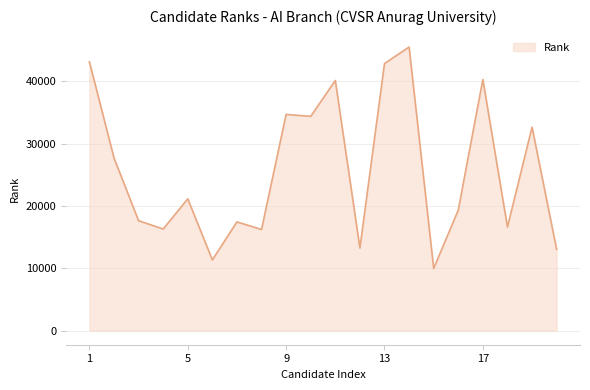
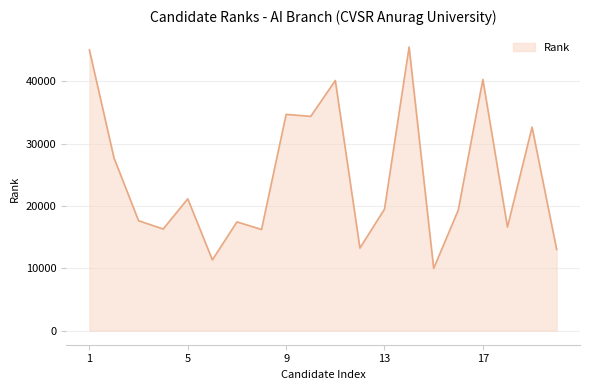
  {
-   "1": 43000,
+   "1": 45000,
    "5": 21000,
    "9": 35000,
-   "13": 43000,
+   "13": 19000,
    "17": 40000
  }
